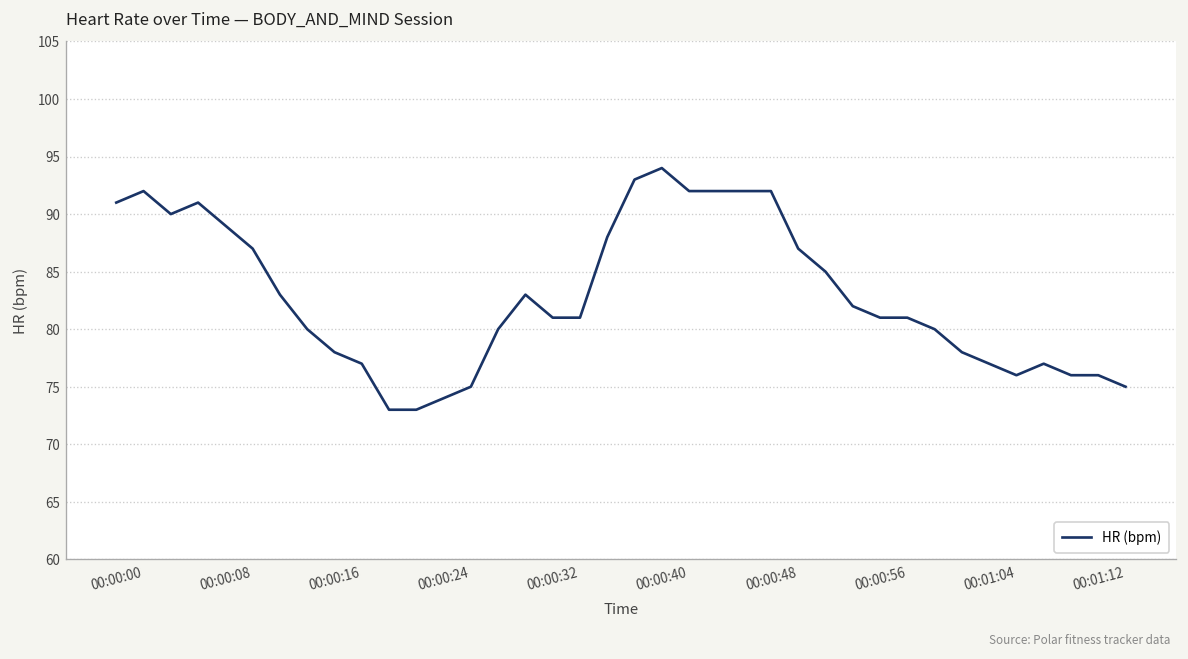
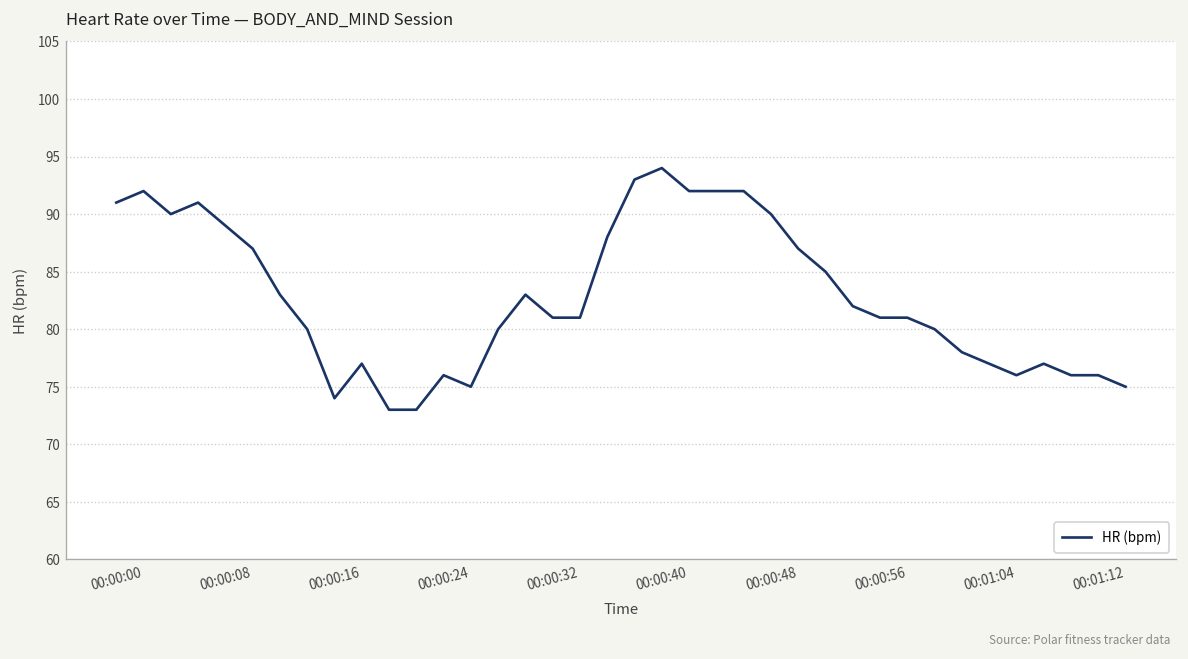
  {
    "00:00:00": 91,
    "00:00:08": 89,
-   "00:00:16": 78,
-   "00:00:24": 74,
+   "00:00:16": 74,
+   "00:00:24": 76,
    "00:00:32": 81,
    "00:00:40": 94,
-   "00:00:48": 92,
+   "00:00:48": 90,
    "00:00:56": 81,
    "00:01:04": 77,
    "00:01:12": 76
  }
